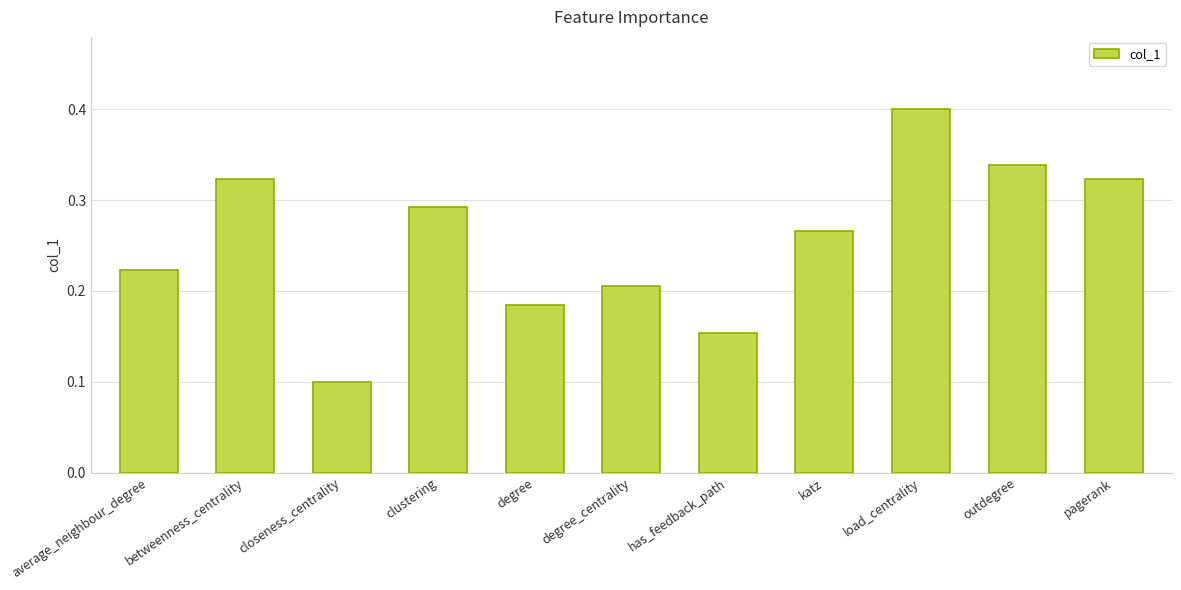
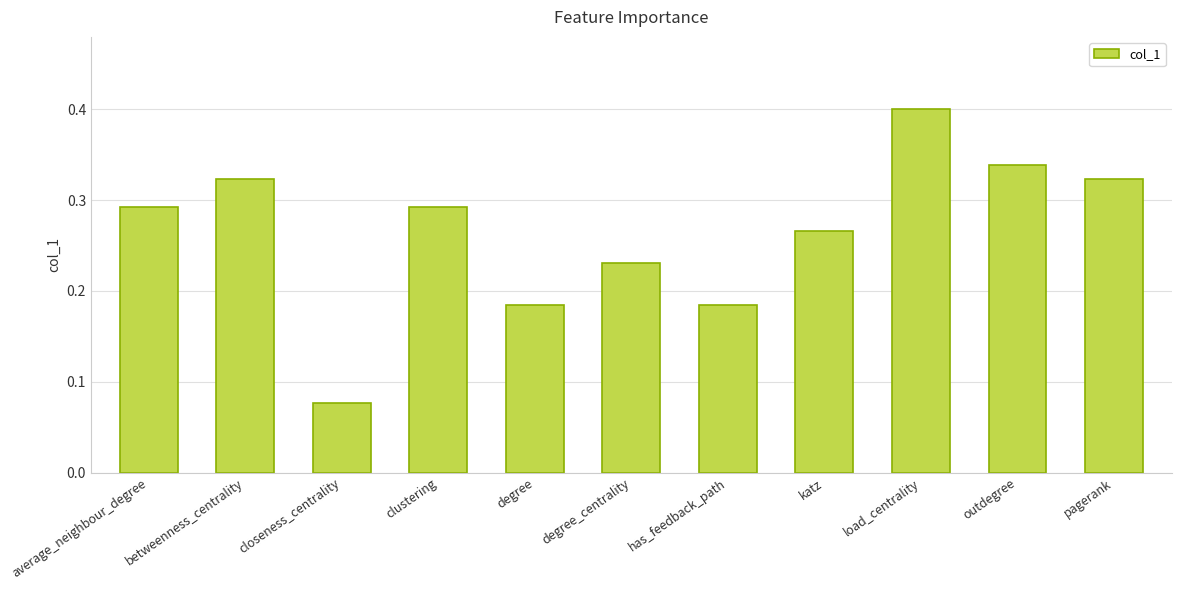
  {
-   "average_neighbour_degree": 0.22,
+   "average_neighbour_degree": 0.29,
    "betweenness_centrality": 0.32,
-   "closeness_centrality": 0.10,
+   "closeness_centrality": 0.08,
    "clustering": 0.29,
    "degree": 0.18,
-   "degree_centrality": 0.21,
-   "has_feedback_path": 0.15,
+   "degree_centrality": 0.23,
+   "has_feedback_path": 0.18,
    "katz": 0.27,
    "load_centrality": 0.40,
    "outdegree": 0.34,
    "pagerank": 0.32
  }
